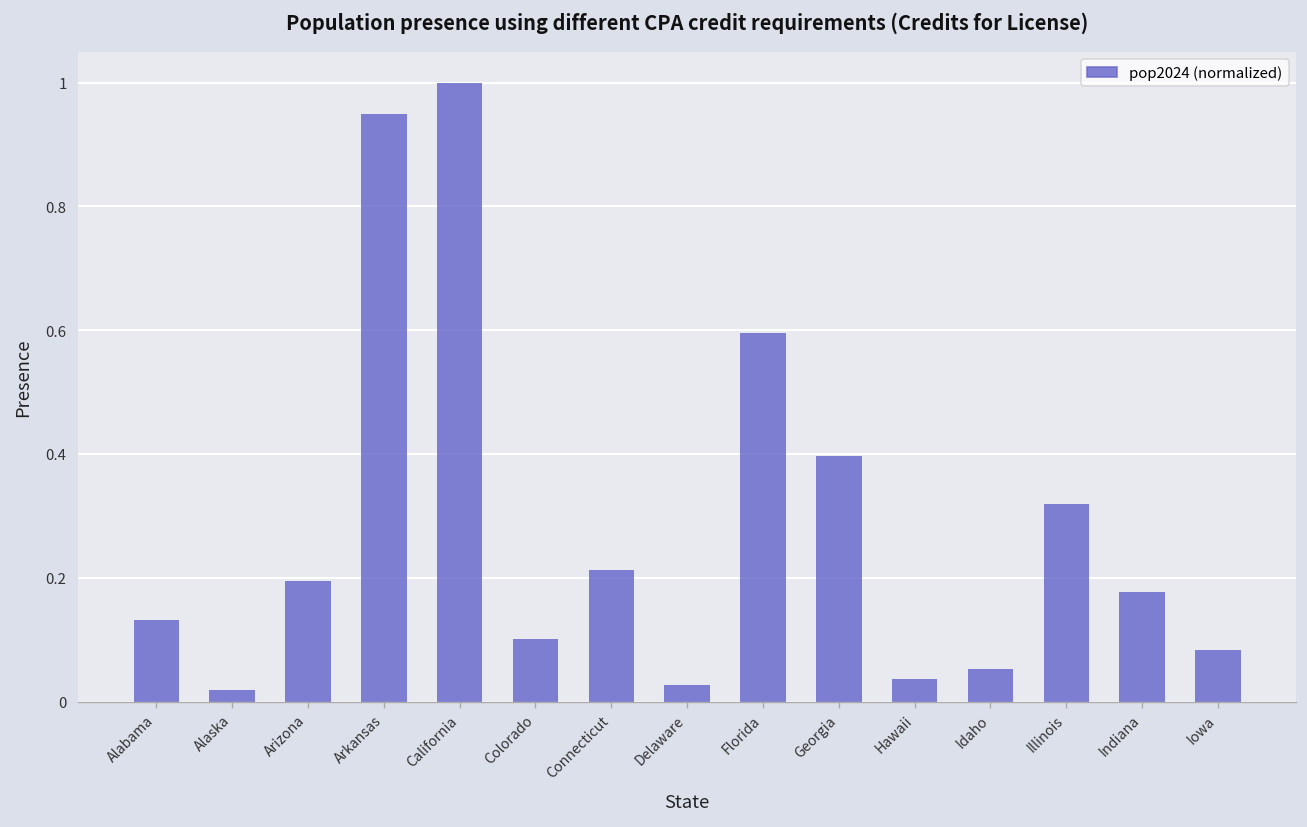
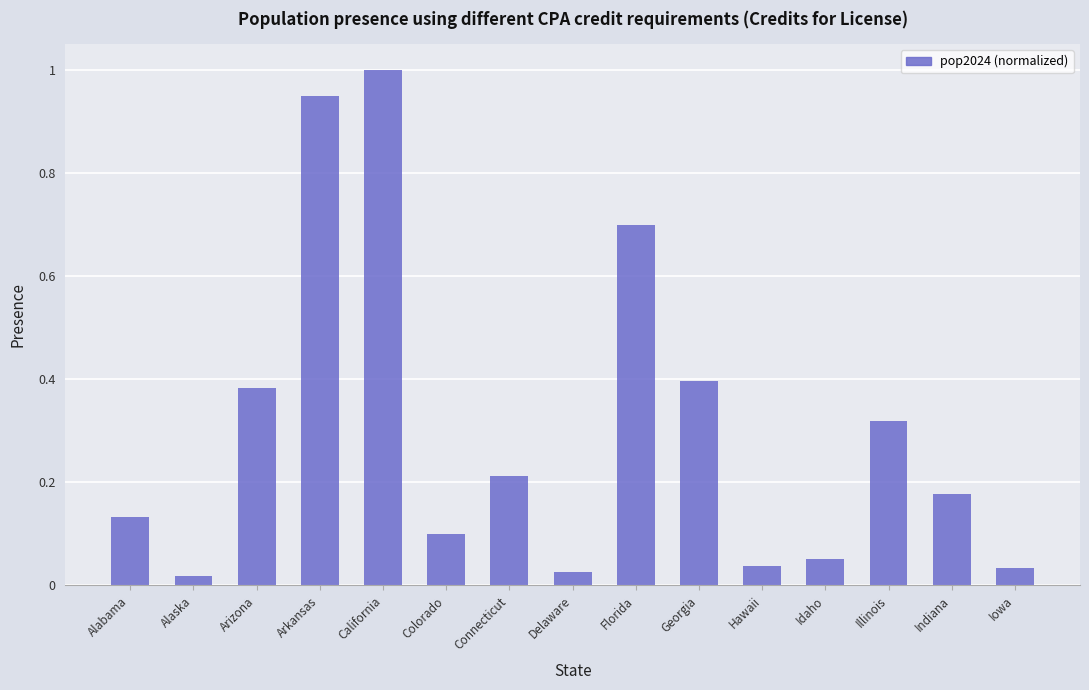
  {
    "Alabama": 0.13,
    "Alaska": 0.02,
-   "Arizona": 0.19,
+   "Arizona": 0.38,
    "Arkansas": 0.95,
    "California": 1.00,
    "Colorado": 0.10,
    "Connecticut": 0.21,
    "Delaware": 0.03,
-   "Florida": 0.59,
+   "Florida": 0.70,
    "Georgia": 0.40,
    "Hawaii": 0.04,
    "Idaho": 0.05,
    "Illinois": 0.32,
    "Indiana": 0.18,
-   "Iowa": 0.08
+   "Iowa": 0.03
  }
